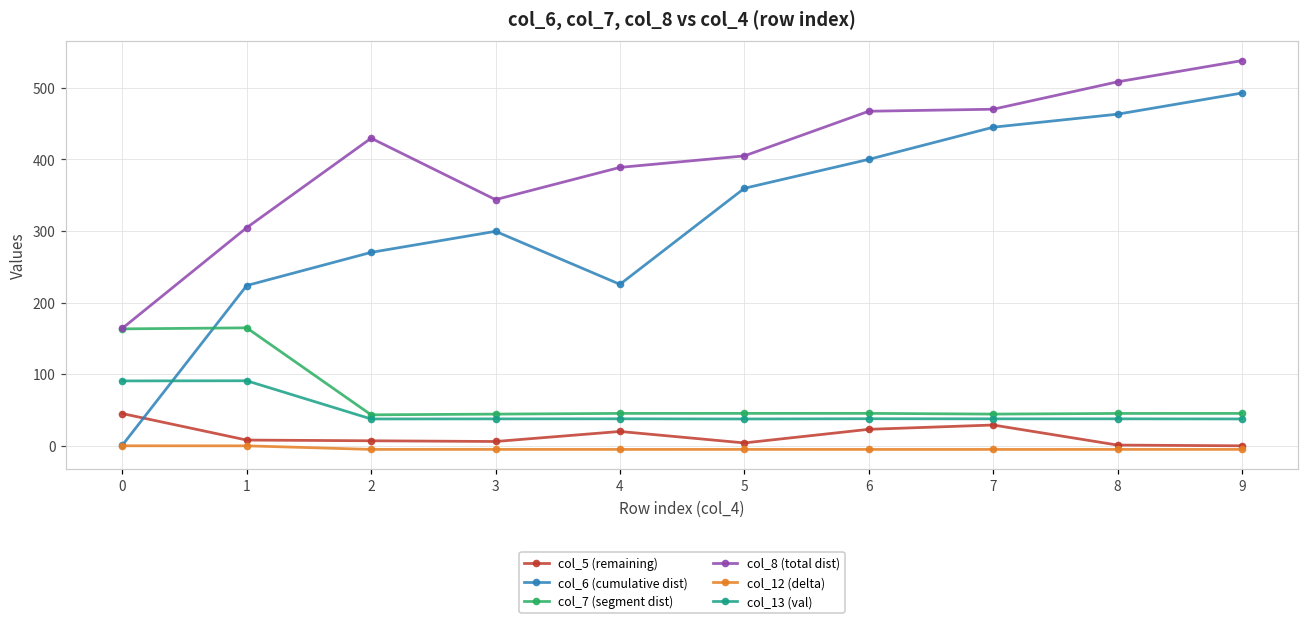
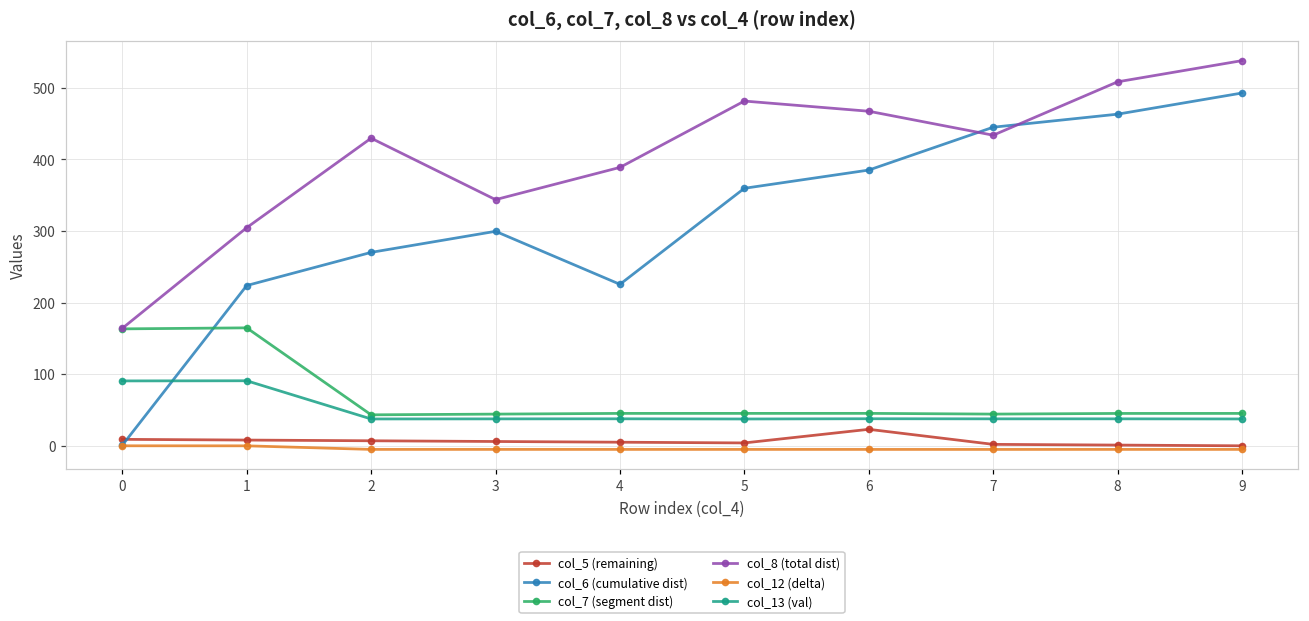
  {
    "col_5 (remaining)": {
-     "0": 50,
+     "0": 10,
      "1": 10,
      "2": 10,
      "3": 10,
-     "4": 20,
+     "4": 10,
      "5": 0,
      "6": 20,
-     "7": 30,
+     "7": 0,
      "8": 0,
      "9": 0
    },
    "col_6 (cumulative dist)": {
      "1": 220,
      "2": 270,
      "3": 300,
      "4": 230,
      "5": 360,
-     "6": 400,
+     "6": 380,
      "7": 440,
      "8": 460,
      "9": 490
    },
    "col_8 (total dist)": {
      "1": 300,
      "2": 430,
      "3": 340,
      "4": 390,
-     "5": 400,
+     "5": 480,
      "6": 470,
-     "7": 470,
+     "7": 430,
      "8": 510,
      "9": 540
    },
    "col_12 (delta)": {
      "1": 0,
      "2": -10,
      "3": -10,
      "4": -10,
      "5": -10,
      "6": -10,
      "7": -10,
      "8": -10,
      "9": -10
    }
  }
